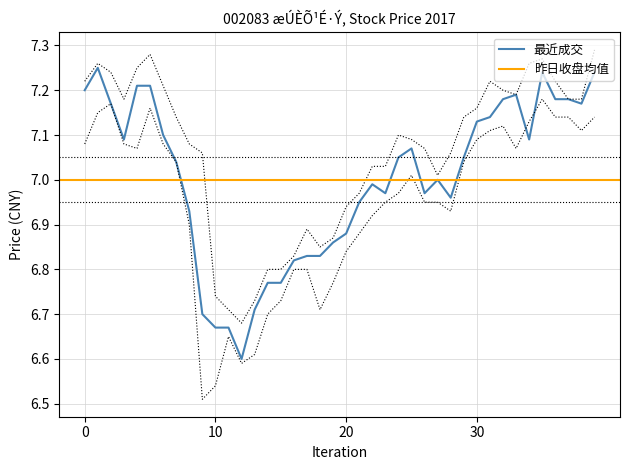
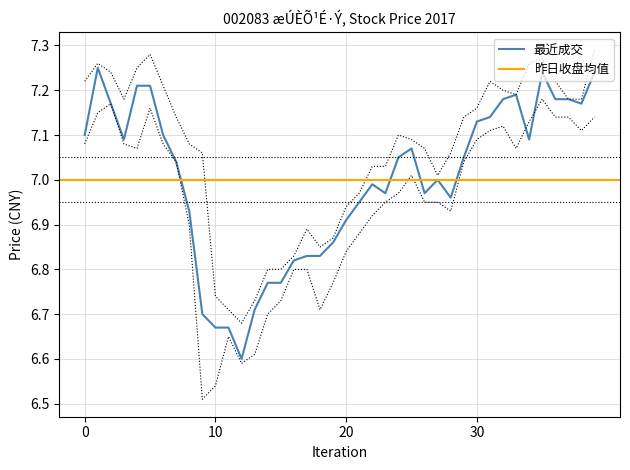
  {
    "最近成交": {
-     "0": 7.2,
+     "0": 7.1,
      "10": 6.67,
-     "20": 6.88,
+     "20": 6.91,
      "30": 7.13
    }
  }
